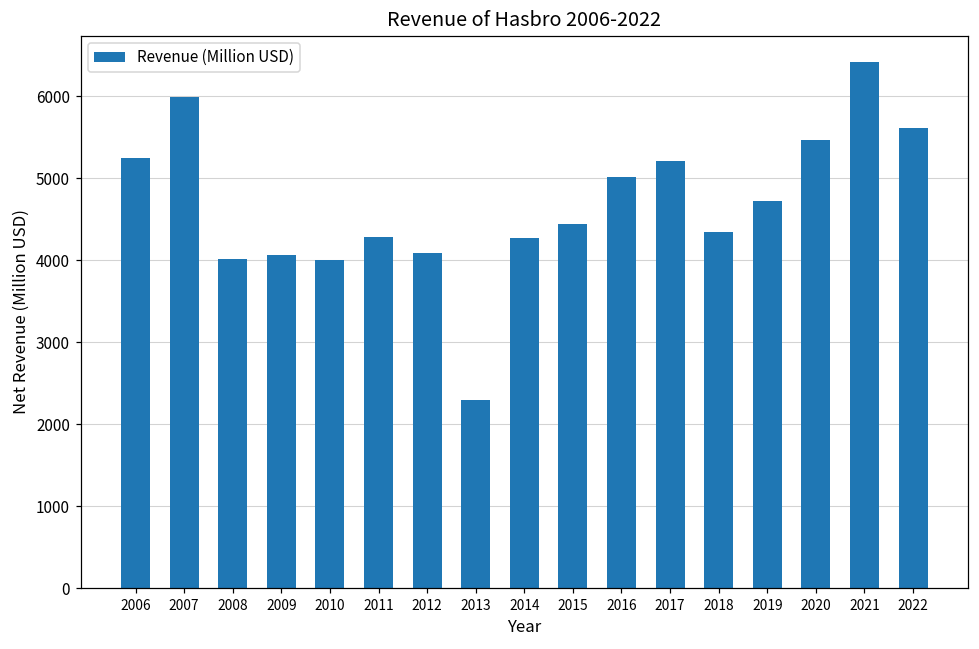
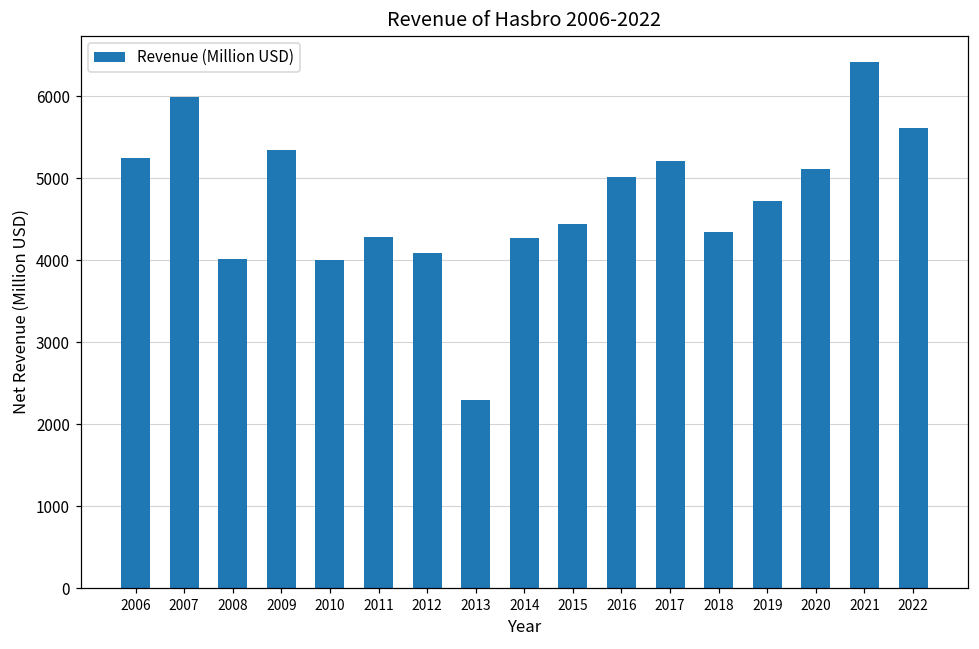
  {
    "2006": 5200,
    "2007": 6000,
    "2008": 4000,
-   "2009": 4100,
+   "2009": 5300,
    "2010": 4000,
    "2011": 4300,
    "2012": 4100,
    "2013": 2300,
    "2014": 4300,
    "2015": 4400,
    "2016": 5000,
    "2017": 5200,
    "2018": 4300,
    "2019": 4700,
-   "2020": 5500,
+   "2020": 5100,
    "2021": 6400,
    "2022": 5600
  }
